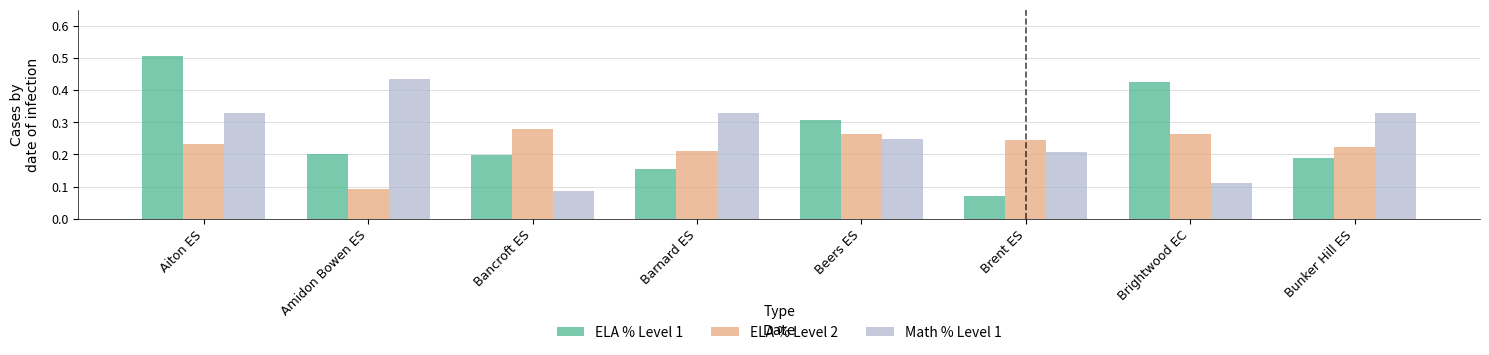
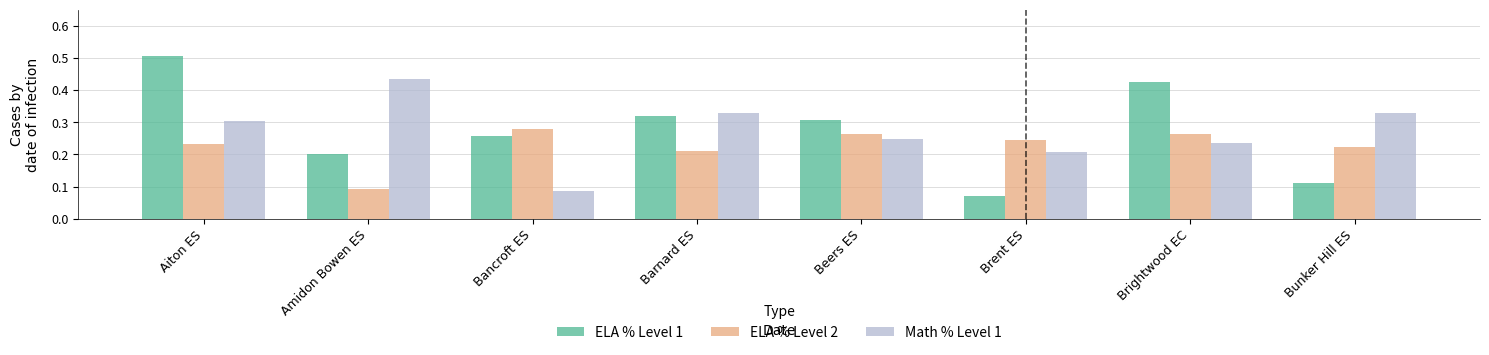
  {
    "ELA % Level 1": {
      "Aiton ES": 0.51,
      "Amidon Bowen ES": 0.20,
-     "Bancroft ES": 0.20,
-     "Barnard ES": 0.15,
+     "Bancroft ES": 0.26,
+     "Barnard ES": 0.32,
      "Beers ES": 0.31,
      "Brent ES": 0.07,
      "Brightwood EC": 0.43,
-     "Bunker Hill ES": 0.19
+     "Bunker Hill ES": 0.11
    },
    "ELA % Level 2": {
      "Aiton ES": 0.23,
      "Amidon Bowen ES": 0.09,
      "Bancroft ES": 0.28,
      "Barnard ES": 0.21,
      "Beers ES": 0.26,
      "Brent ES": 0.24,
      "Brightwood EC": 0.26,
      "Bunker Hill ES": 0.22
    },
    "Math % Level 1": {
-     "Aiton ES": 0.33,
+     "Aiton ES": 0.30,
      "Amidon Bowen ES": 0.44,
      "Bancroft ES": 0.09,
      "Barnard ES": 0.33,
      "Beers ES": 0.25,
      "Brent ES": 0.21,
-     "Brightwood EC": 0.11,
+     "Brightwood EC": 0.24,
      "Bunker Hill ES": 0.33
    }
  }
